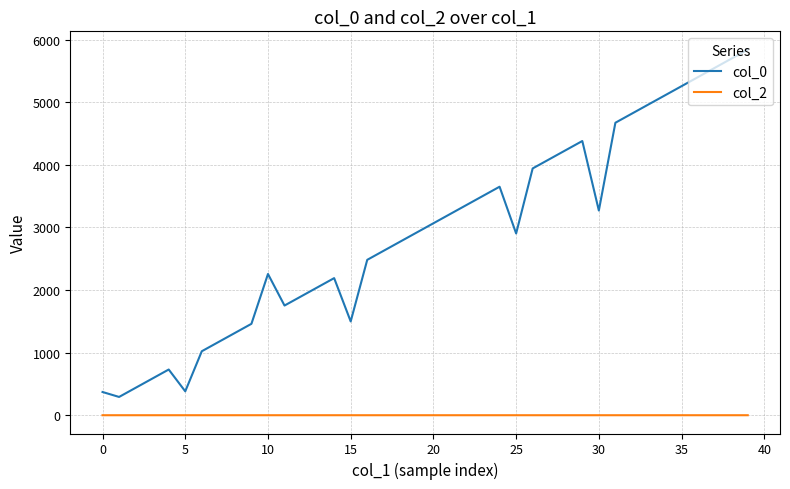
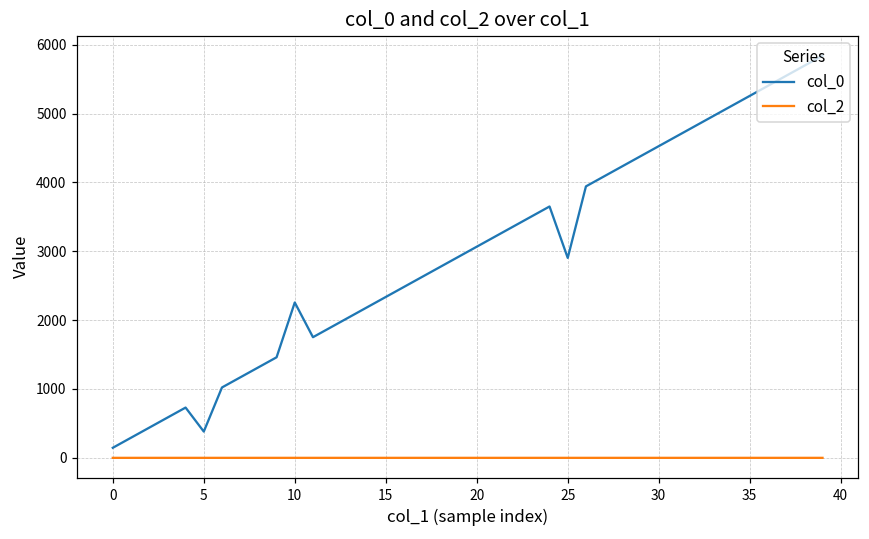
  {
    "col_0": {
-     "0": 400,
+     "0": 100,
      "5": 400,
      "10": 2300,
-     "15": 1500,
+     "15": 2300,
      "20": 3100,
      "25": 2900,
-     "30": 3300,
+     "30": 4500,
      "35": 5300
    },
    "col_2": {
      "0": 0,
      "5": 0,
      "10": 0,
      "15": 0,
      "20": 0,
      "25": 0,
      "30": 0,
      "35": 0
    }
  }
